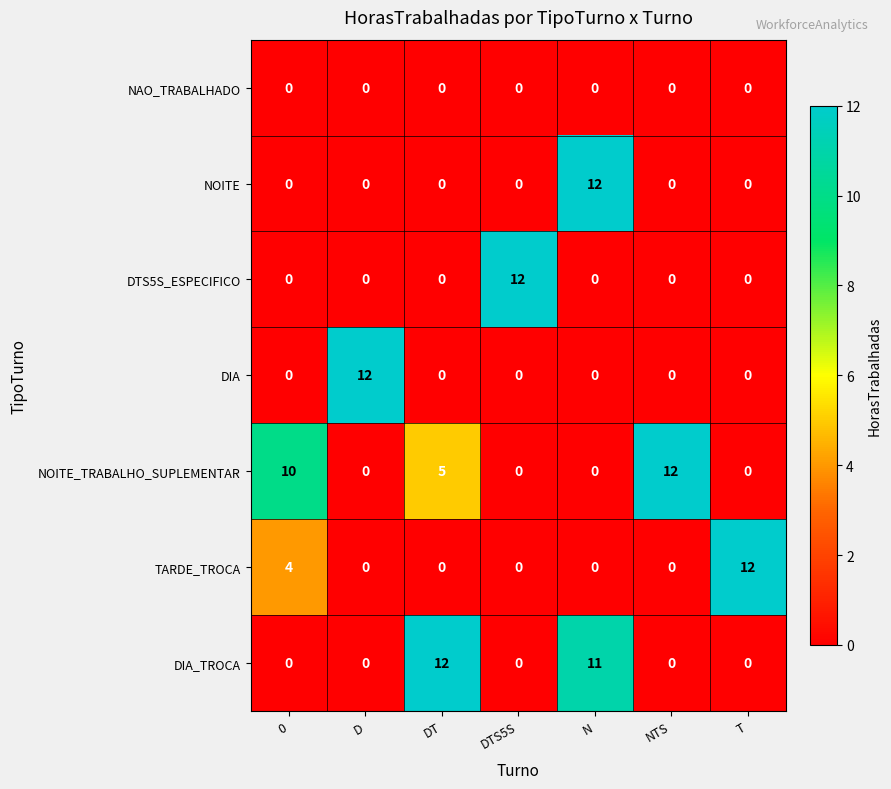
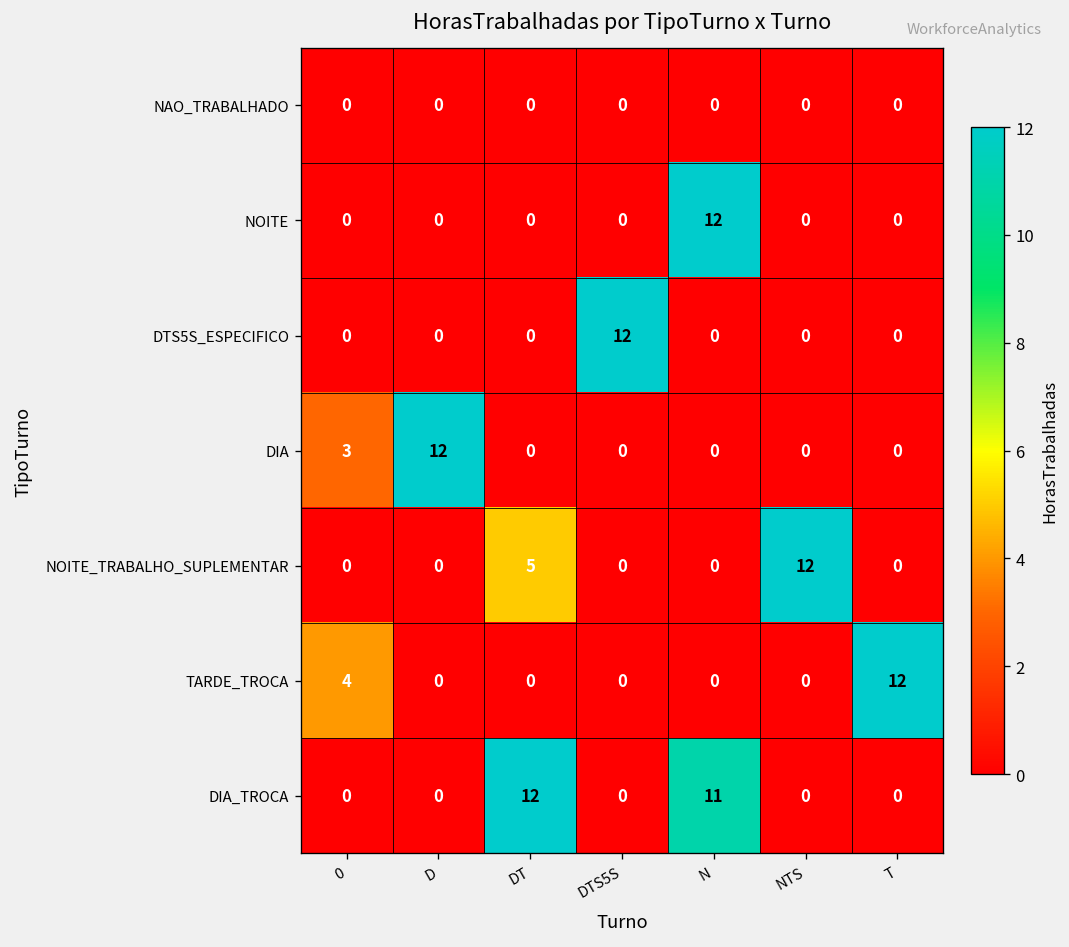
  {
    "NAO_TRABALHADO": {
      "0": 0,
      "D": 0,
      "DT": 0,
      "DTS5S": 0,
      "N": 0,
      "NTS": 0,
      "T": 0
    },
    "NOITE": {
      "0": 0,
      "D": 0,
      "DT": 0,
      "DTS5S": 0,
      "N": 12,
      "NTS": 0,
      "T": 0
    },
    "DTS5S_ESPECIFICO": {
      "0": 0,
      "D": 0,
      "DT": 0,
      "DTS5S": 12,
      "N": 0,
      "NTS": 0,
      "T": 0
    },
    "DIA": {
-     "0": 0,
+     "0": 3,
      "D": 12,
      "DT": 0,
      "DTS5S": 0,
      "N": 0,
      "NTS": 0,
      "T": 0
    },
    "NOITE_TRABALHO_SUPLEMENTAR": {
-     "0": 10,
+     "0": 0,
      "D": 0,
      "DT": 5,
      "DTS5S": 0,
      "N": 0,
      "NTS": 12,
      "T": 0
    },
    "TARDE_TROCA": {
      "0": 4,
      "D": 0,
      "DT": 0,
      "DTS5S": 0,
      "N": 0,
      "NTS": 0,
      "T": 12
    },
    "DIA_TROCA": {
      "0": 0,
      "D": 0,
      "DT": 12,
      "DTS5S": 0,
      "N": 11,
      "NTS": 0,
      "T": 0
    }
  }
